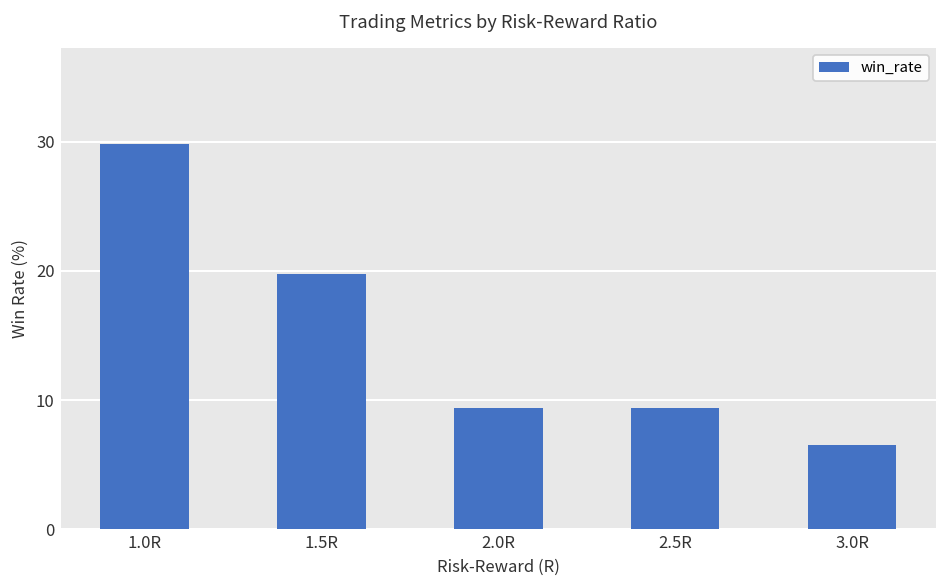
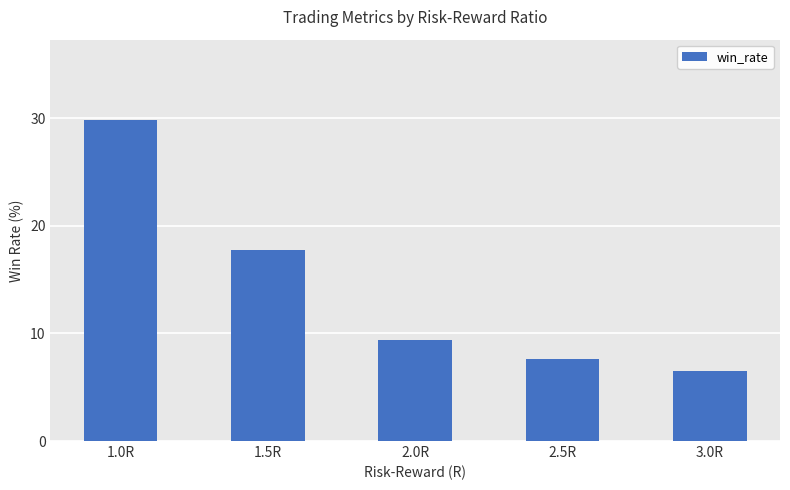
  {
    "1.0R": 29.8,
-   "1.5R": 19.8,
+   "1.5R": 17.7,
    "2.0R": 9.4,
-   "2.5R": 9.4,
+   "2.5R": 7.6,
    "3.0R": 6.5
  }
